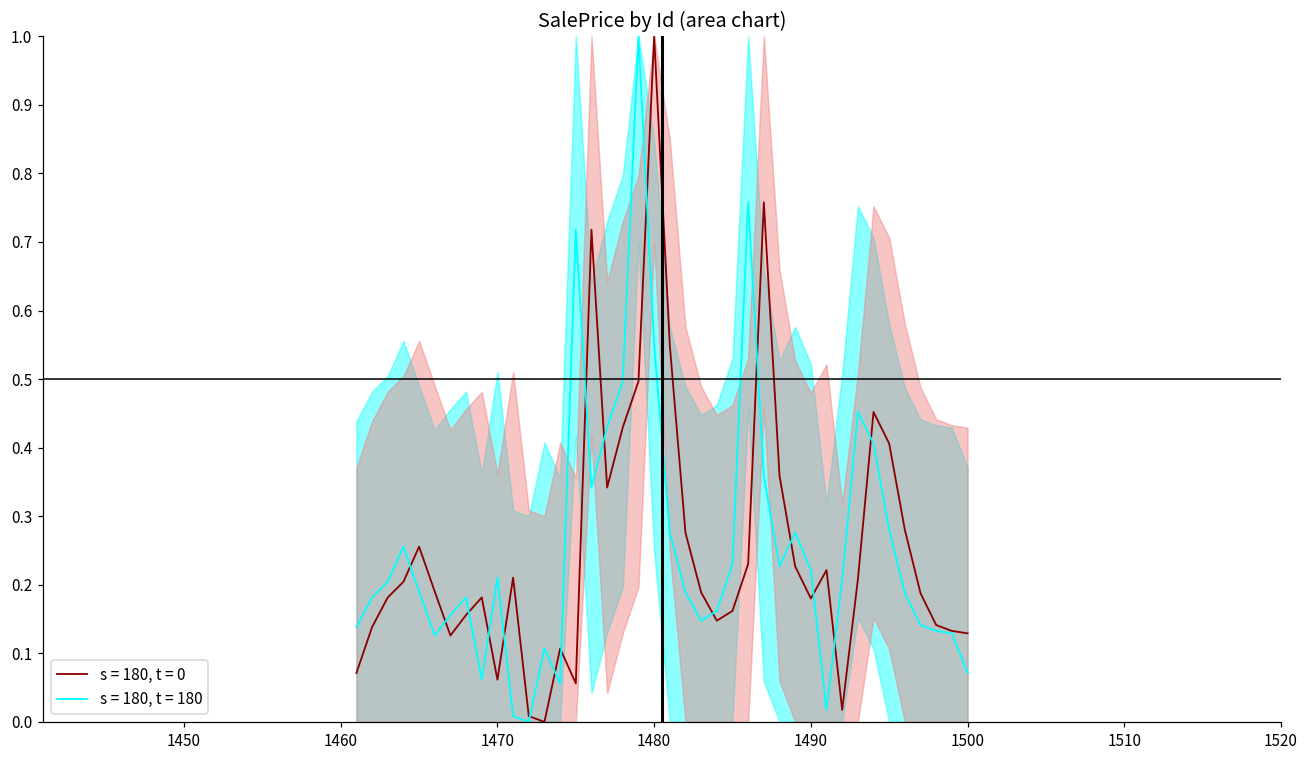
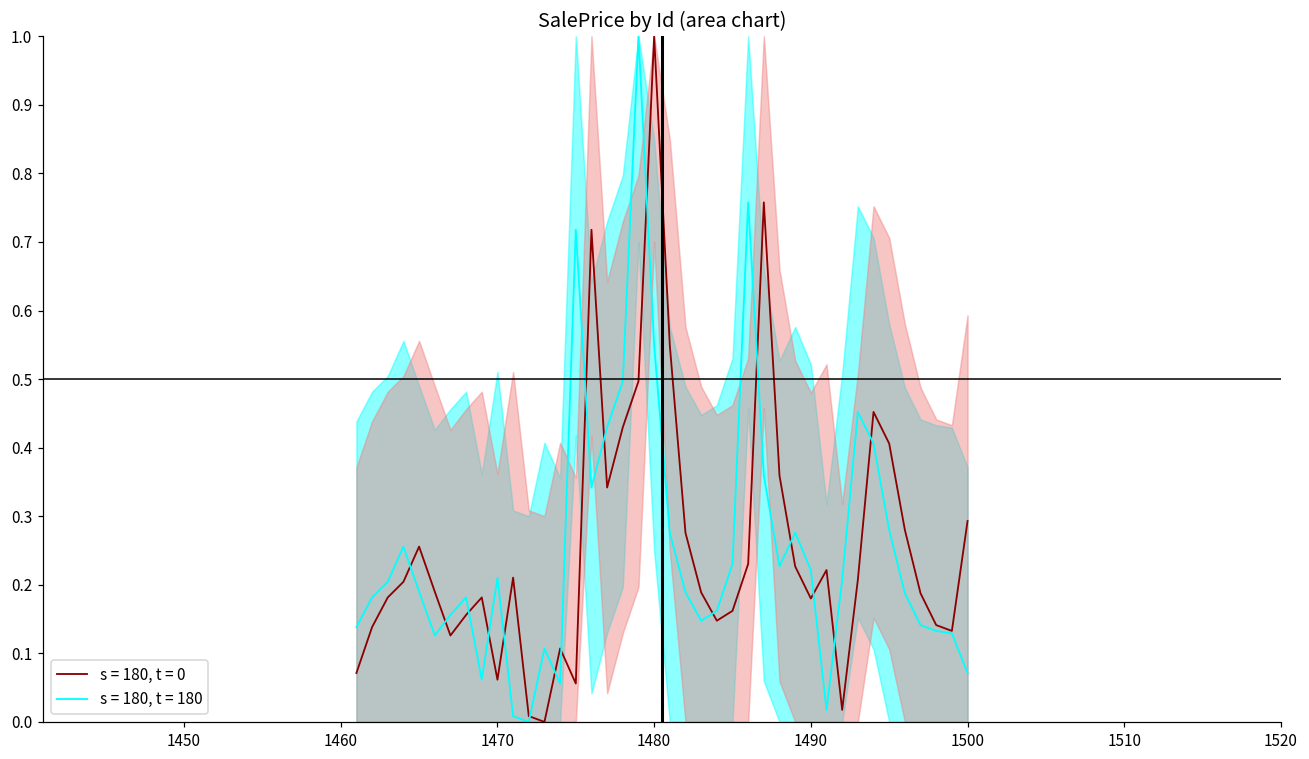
  {
    "s = 180, t = 0": {
      "1470": 0.06,
      "1490": 0.18,
-     "1500": 0.13
+     "1500": 0.29
    }
  }
